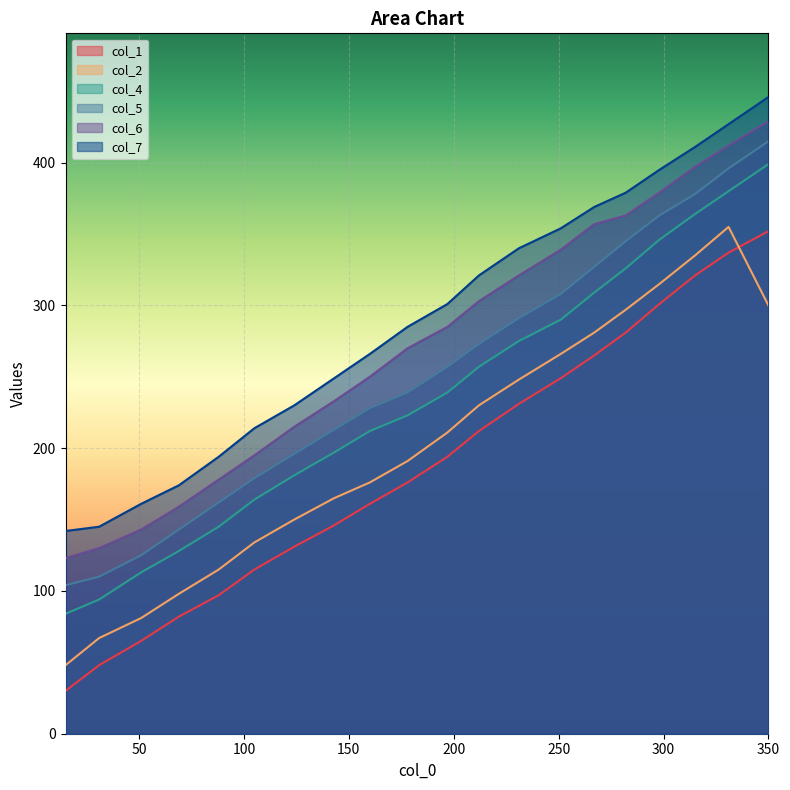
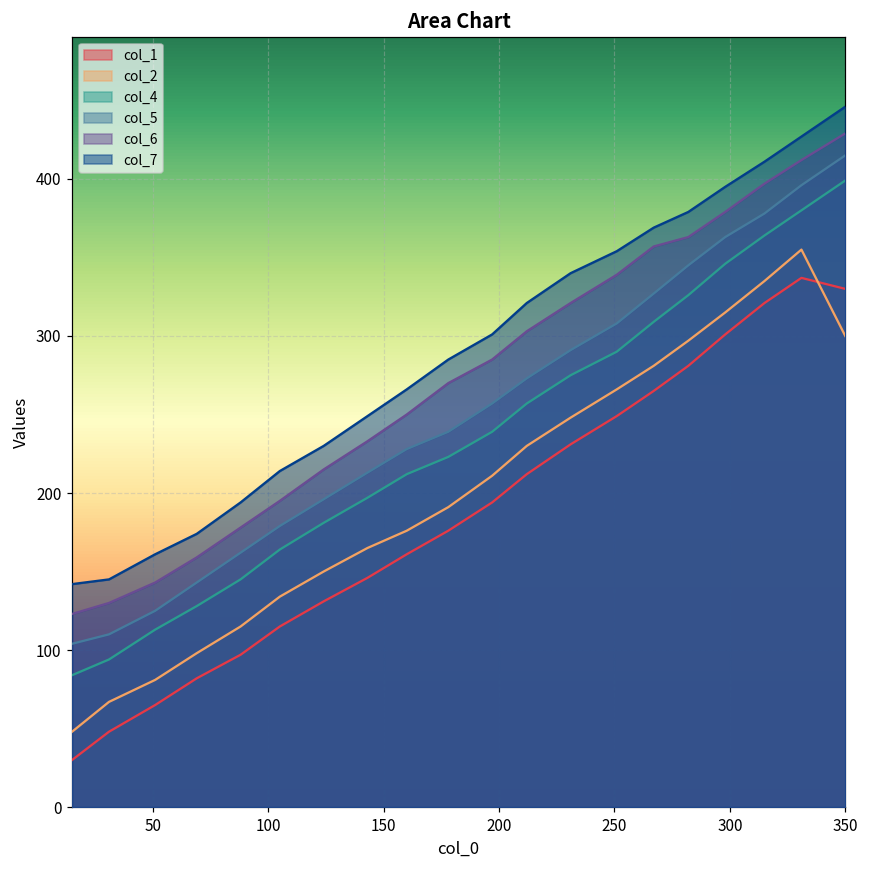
  {
    "col_1": {
-     "350": 352
+     "350": 330
    },
    "col_2": {
      "350": 300
    },
    "col_7": {
      "350": 446
    }
  }
